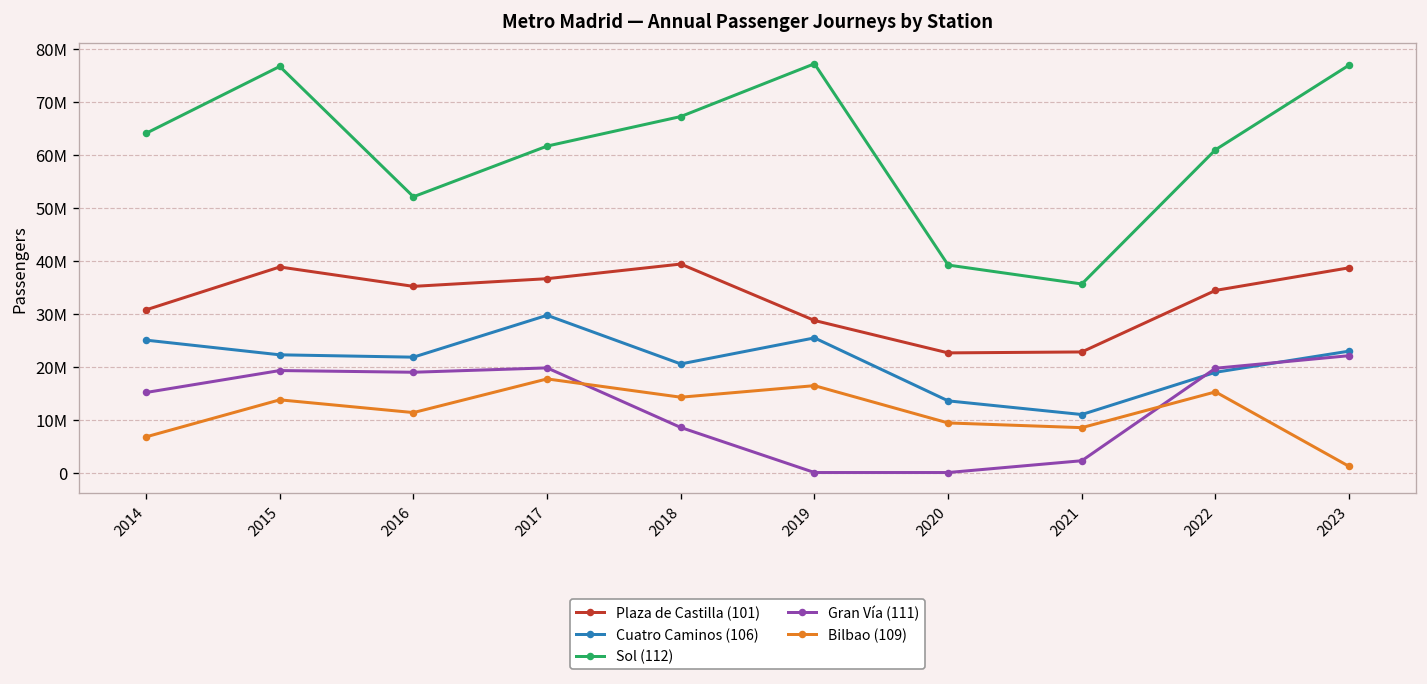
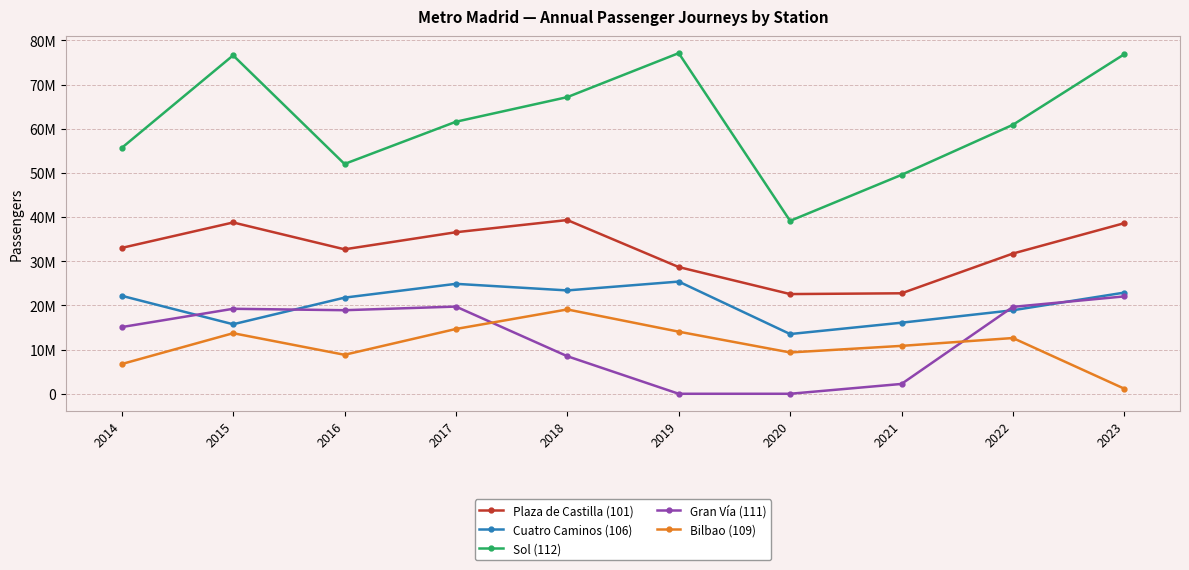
  {
    "Plaza de Castilla (101)": {
-     "2014": 31000000,
+     "2014": 33000000,
      "2015": 39000000,
-     "2016": 35000000,
+     "2016": 33000000,
      "2017": 37000000,
      "2018": 39000000,
      "2019": 29000000,
      "2020": 23000000,
      "2021": 23000000,
-     "2022": 34000000,
+     "2022": 32000000,
      "2023": 39000000
    },
    "Cuatro Caminos (106)": {
-     "2014": 25000000,
-     "2015": 22000000,
+     "2014": 22000000,
+     "2015": 16000000,
      "2016": 22000000,
-     "2017": 30000000,
-     "2018": 20000000,
+     "2017": 25000000,
+     "2018": 23000000,
      "2019": 25000000,
      "2020": 14000000,
-     "2021": 11000000,
+     "2021": 16000000,
      "2022": 19000000,
      "2023": 23000000
    },
    "Sol (112)": {
-     "2014": 64000000,
+     "2014": 56000000,
      "2015": 77000000,
      "2016": 52000000,
      "2017": 62000000,
      "2018": 67000000,
      "2019": 77000000,
      "2020": 39000000,
-     "2021": 36000000,
+     "2021": 50000000,
      "2022": 61000000,
      "2023": 77000000
    },
    "Gran Vía (111)": {
      "2014": 15000000,
      "2015": 19000000,
      "2016": 19000000,
      "2017": 20000000,
      "2018": 8000000,
      "2019": 0,
      "2020": 0,
      "2021": 2000000,
      "2022": 20000000,
      "2023": 22000000
    },
    "Bilbao (109)": {
      "2014": 7000000,
      "2015": 14000000,
-     "2016": 11000000,
-     "2017": 18000000,
-     "2018": 14000000,
-     "2019": 16000000,
+     "2016": 9000000,
+     "2017": 15000000,
+     "2018": 19000000,
+     "2019": 14000000,
      "2020": 9000000,
-     "2021": 8000000,
-     "2022": 15000000,
+     "2021": 11000000,
+     "2022": 13000000,
      "2023": 1000000
    }
  }
